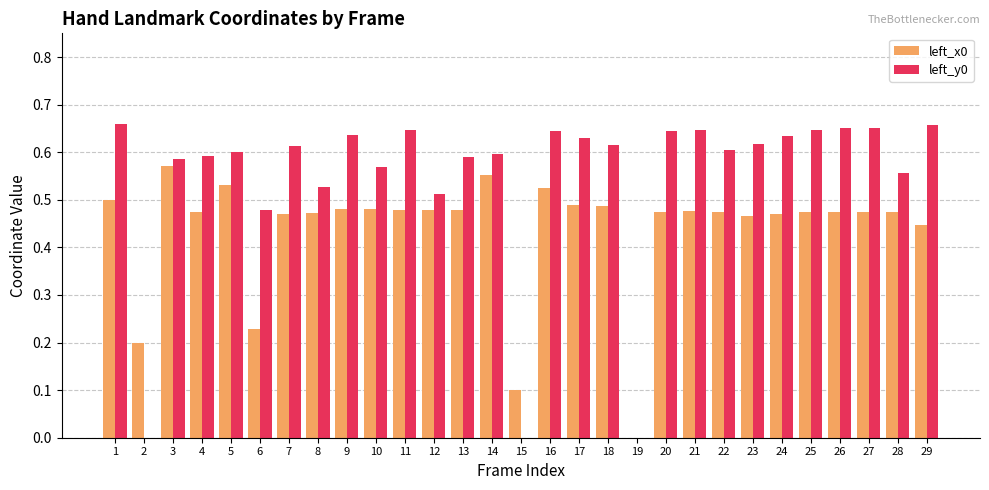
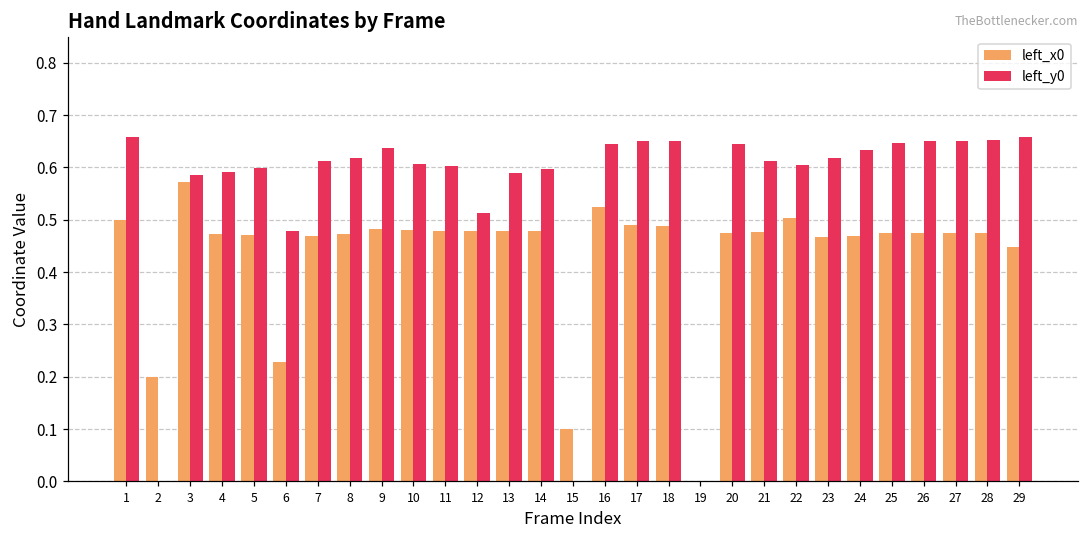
  {
    "left_x0": {
      "1": 0.50,
      "2": 0.20,
      "3": 0.57,
      "4": 0.47,
-     "5": 0.53,
+     "5": 0.47,
      "6": 0.23,
      "7": 0.47,
      "8": 0.47,
      "9": 0.48,
      "10": 0.48,
      "11": 0.48,
      "12": 0.48,
      "13": 0.48,
-     "14": 0.55,
+     "14": 0.48,
      "15": 0.10,
      "16": 0.52,
      "17": 0.49,
      "18": 0.49,
      "19": 0.00,
      "20": 0.47,
      "21": 0.48,
-     "22": 0.47,
+     "22": 0.50,
      "23": 0.47,
      "24": 0.47,
      "25": 0.48,
      "26": 0.48,
      "27": 0.47,
      "28": 0.48,
      "29": 0.45
    },
    "left_y0": {
      "1": 0.66,
      "2": 0.00,
      "3": 0.59,
      "4": 0.59,
      "5": 0.60,
      "6": 0.48,
      "7": 0.61,
-     "8": 0.53,
+     "8": 0.62,
      "9": 0.64,
-     "10": 0.57,
-     "11": 0.65,
+     "10": 0.61,
+     "11": 0.60,
      "12": 0.51,
      "13": 0.59,
      "14": 0.60,
      "15": 0.00,
      "16": 0.64,
-     "17": 0.63,
-     "18": 0.62,
+     "17": 0.65,
+     "18": 0.65,
      "19": 0.00,
      "20": 0.64,
-     "21": 0.65,
+     "21": 0.61,
      "22": 0.60,
      "23": 0.62,
      "24": 0.63,
      "25": 0.65,
      "26": 0.65,
      "27": 0.65,
-     "28": 0.56,
+     "28": 0.65,
      "29": 0.66
    }
  }
